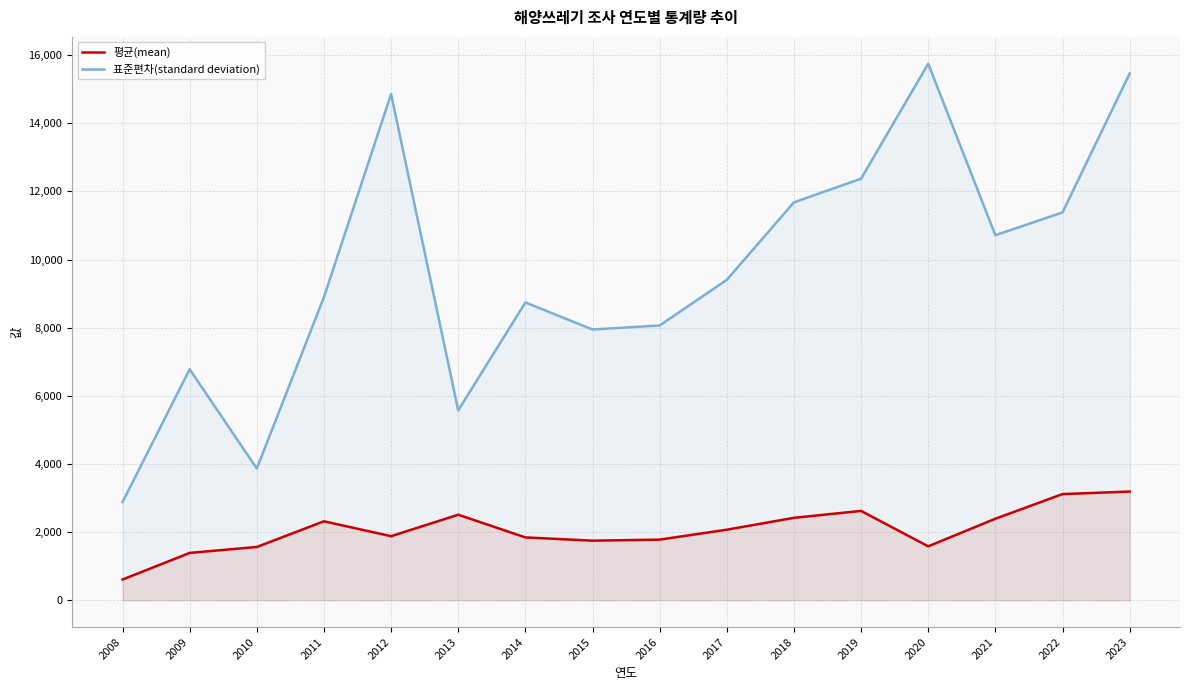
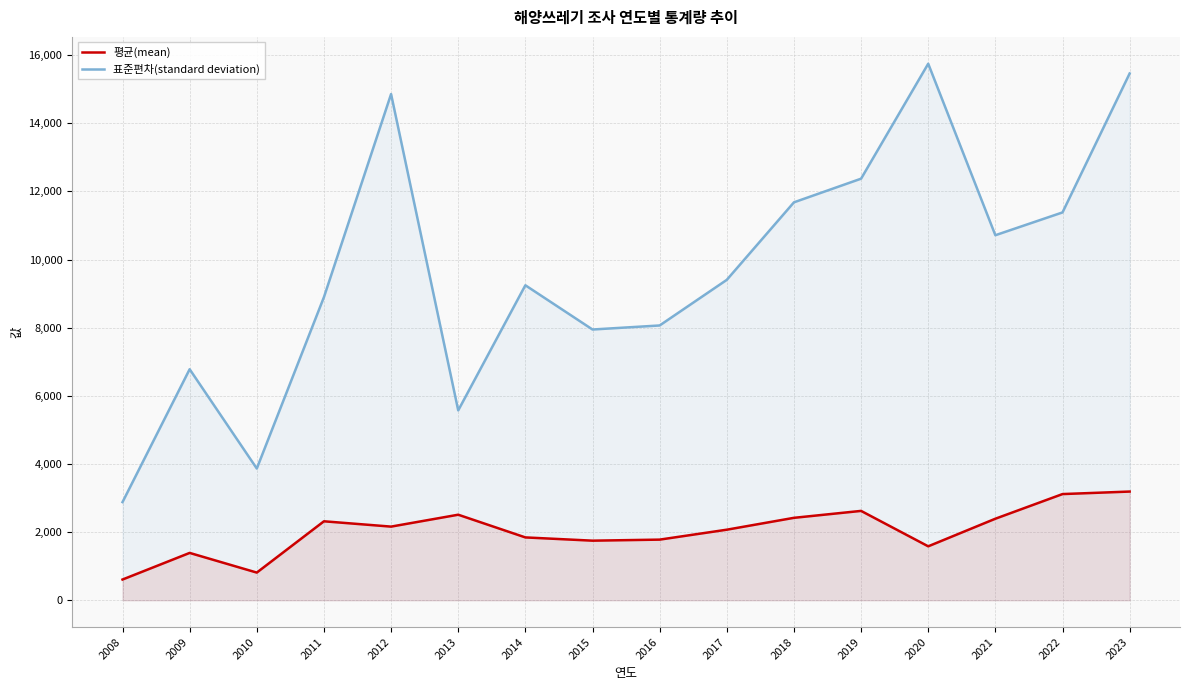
  {
    "평균(mean)": {
      "2008": "600",
      "2009": "1,400",
-     "2010": "1,600",
+     "2010": "800",
      "2011": "2,300",
-     "2012": "1,900",
+     "2012": "2,200",
      "2013": "2,500",
      "2014": "1,800",
      "2015": "1,700",
      "2016": "1,800",
      "2017": "2,100",
      "2018": "2,400",
      "2019": "2,600",
      "2020": "1,600",
      "2021": "2,400",
      "2022": "3,100",
      "2023": "3,200"
    },
    "표준편차(standard deviation)": {
      "2008": "2,900",
      "2009": "6,800",
      "2010": "3,900",
      "2011": "8,900",
      "2012": "14,900",
      "2013": "5,600",
-     "2014": "8,700",
+     "2014": "9,200",
      "2015": "7,900",
      "2016": "8,100",
      "2017": "9,400",
      "2018": "11,700",
      "2019": "12,400",
      "2020": "15,700",
      "2021": "10,700",
      "2022": "11,400",
      "2023": "15,500"
    }
  }
